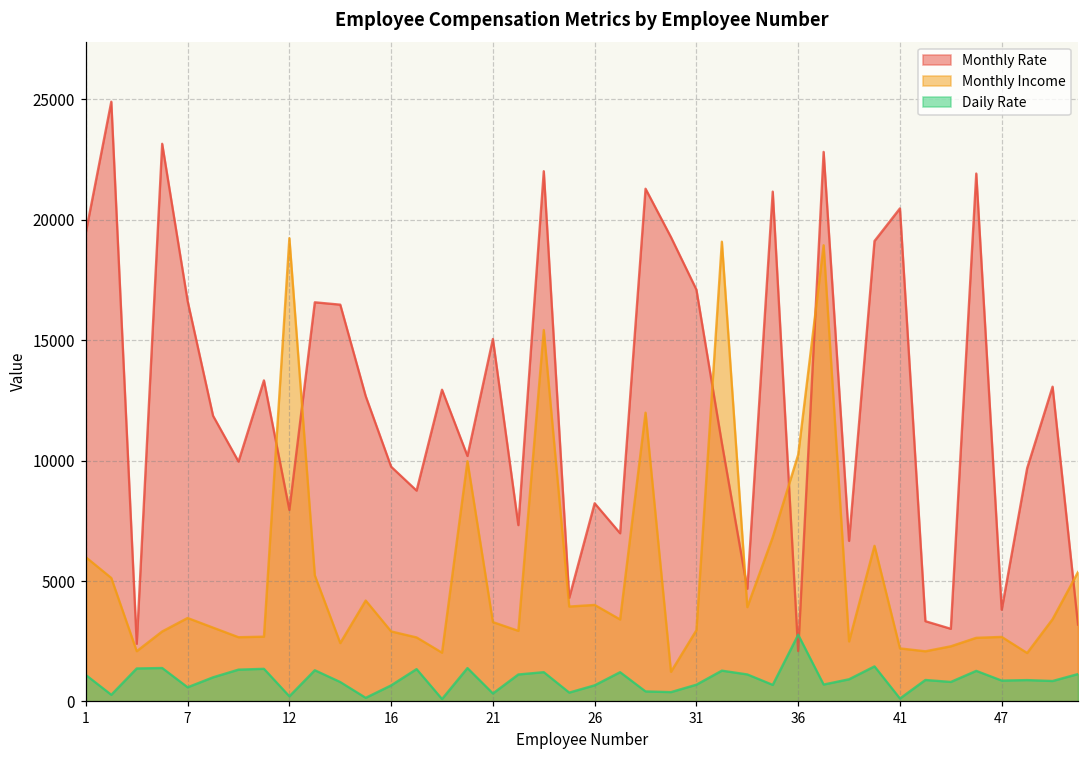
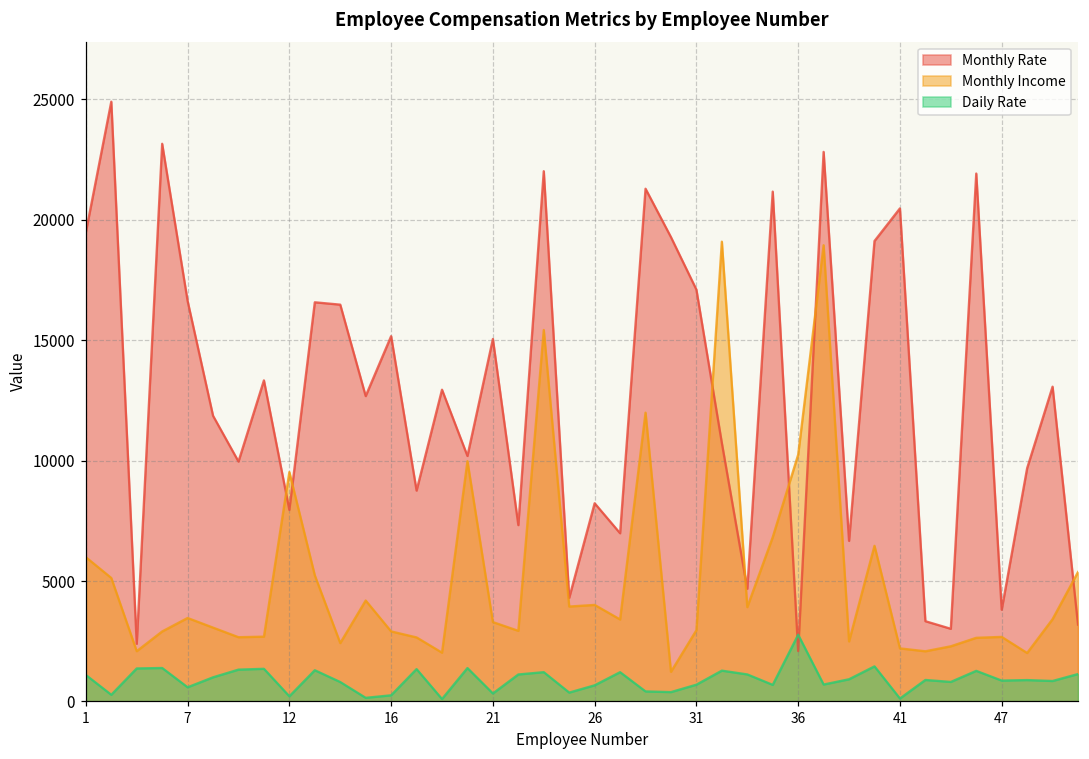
  {
    "Monthly Rate": {
      "12": 8000,
-     "16": 9800,
+     "16": 15200,
      "36": 2100,
      "41": 20500,
      "47": 3800
    },
    "Monthly Income": {
-     "12": 19200,
+     "12": 9500,
      "16": 2900,
      "36": 10200,
      "41": 2200,
      "47": 2700
    },
    "Daily Rate": {
      "12": 200,
-     "16": 700,
+     "16": 300,
      "36": 2800,
      "41": 100,
      "47": 900
    }
  }
